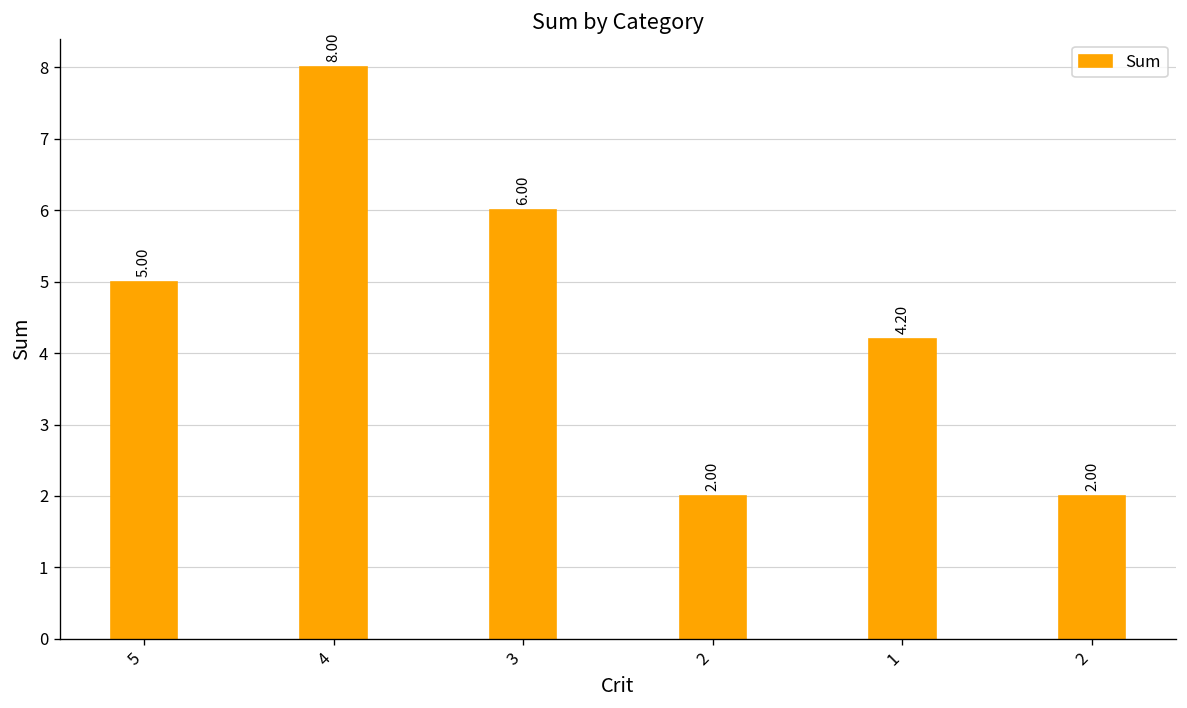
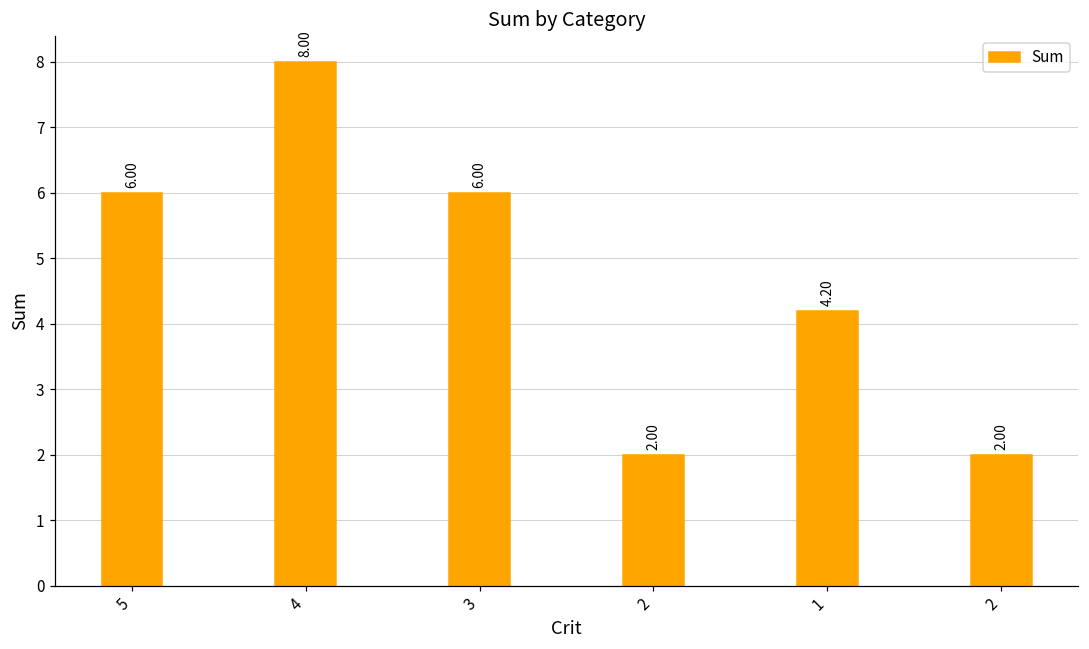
  {
-   "5": 5.00,
+   "5": 6.00,
    "4": 8.00,
    "3": 6.00,
    "1": 4.20
  }
